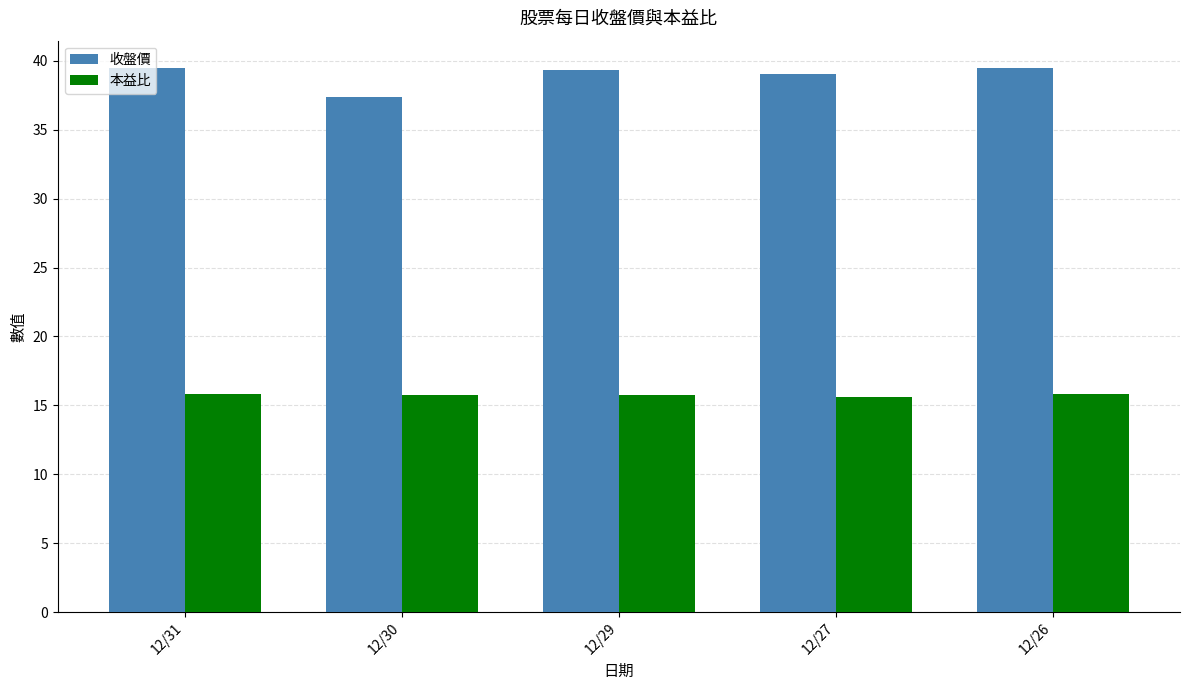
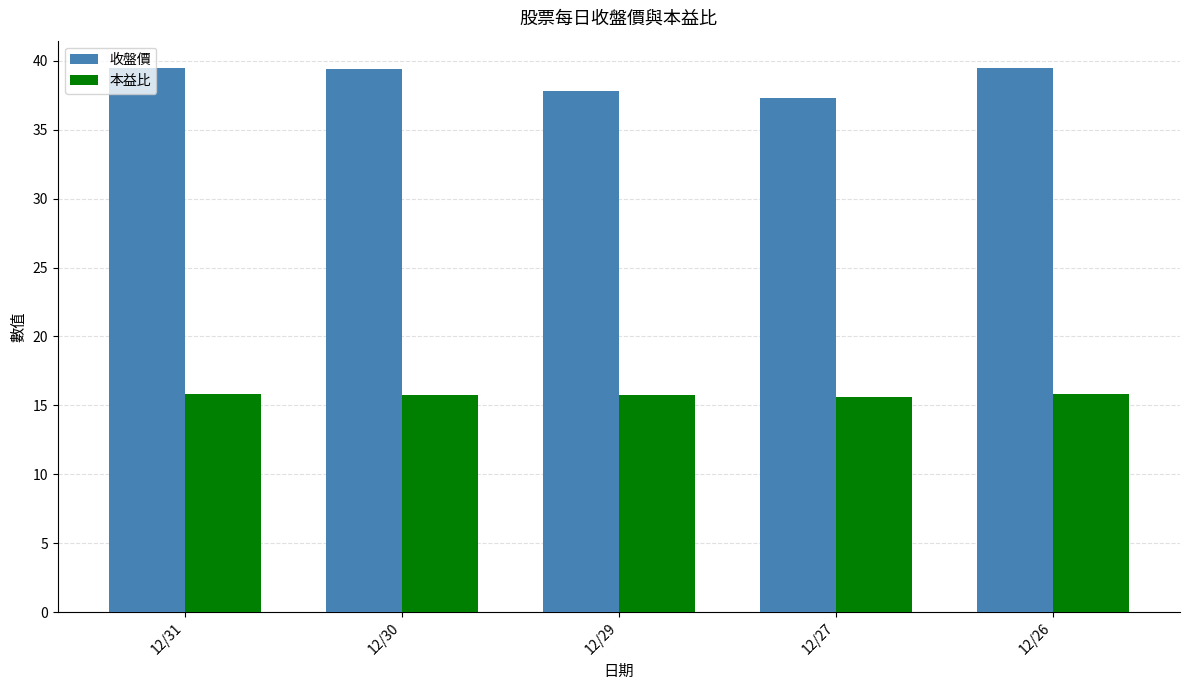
  {
    "收盤價": {
-     "12/30": 37.4,
-     "12/29": 39.4,
-     "12/27": 39.1,
+     "12/30": 39.4,
+     "12/29": 37.8,
+     "12/27": 37.3,
      "12/26": 39.5
    },
    "本益比": {
      "12/31": 15.8,
      "12/30": 15.8,
      "12/29": 15.7,
      "12/27": 15.6,
      "12/26": 15.8
    }
  }
